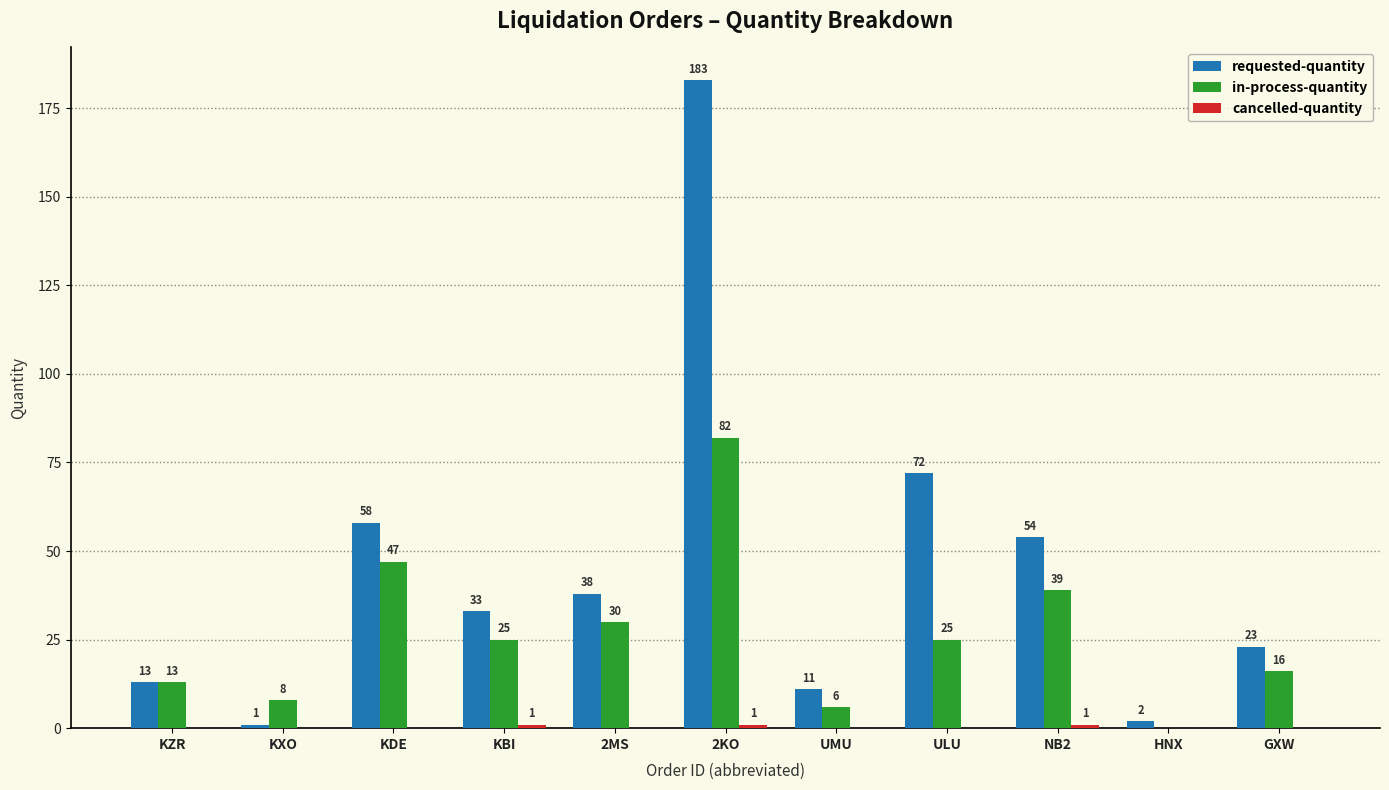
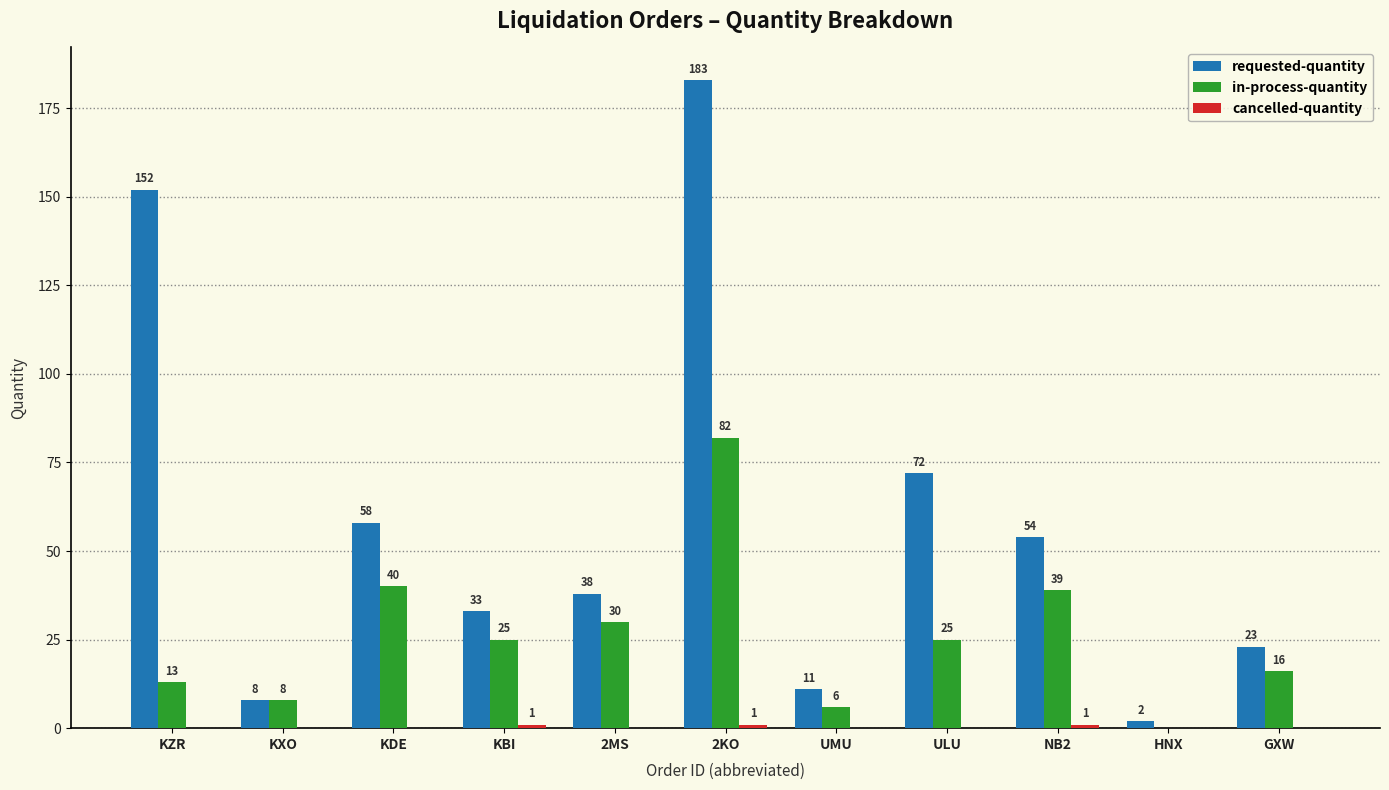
  {
    "requested-quantity": {
-     "KZR": 13,
-     "KXO": 1,
+     "KZR": 152,
+     "KXO": 8,
      "KDE": 58,
      "KBI": 33,
      "2MS": 38,
      "2KO": 183,
      "UMU": 11,
      "ULU": 72,
      "NB2": 54,
      "HNX": 2,
      "GXW": 23
    },
    "in-process-quantity": {
      "KZR": 13,
      "KXO": 8,
-     "KDE": 47,
+     "KDE": 40,
      "KBI": 25,
      "2MS": 30,
      "2KO": 82,
      "UMU": 6,
      "ULU": 25,
      "NB2": 39,
      "GXW": 16
    },
    "cancelled-quantity": {
      "KBI": 1,
      "2KO": 1,
      "NB2": 1
    }
  }
